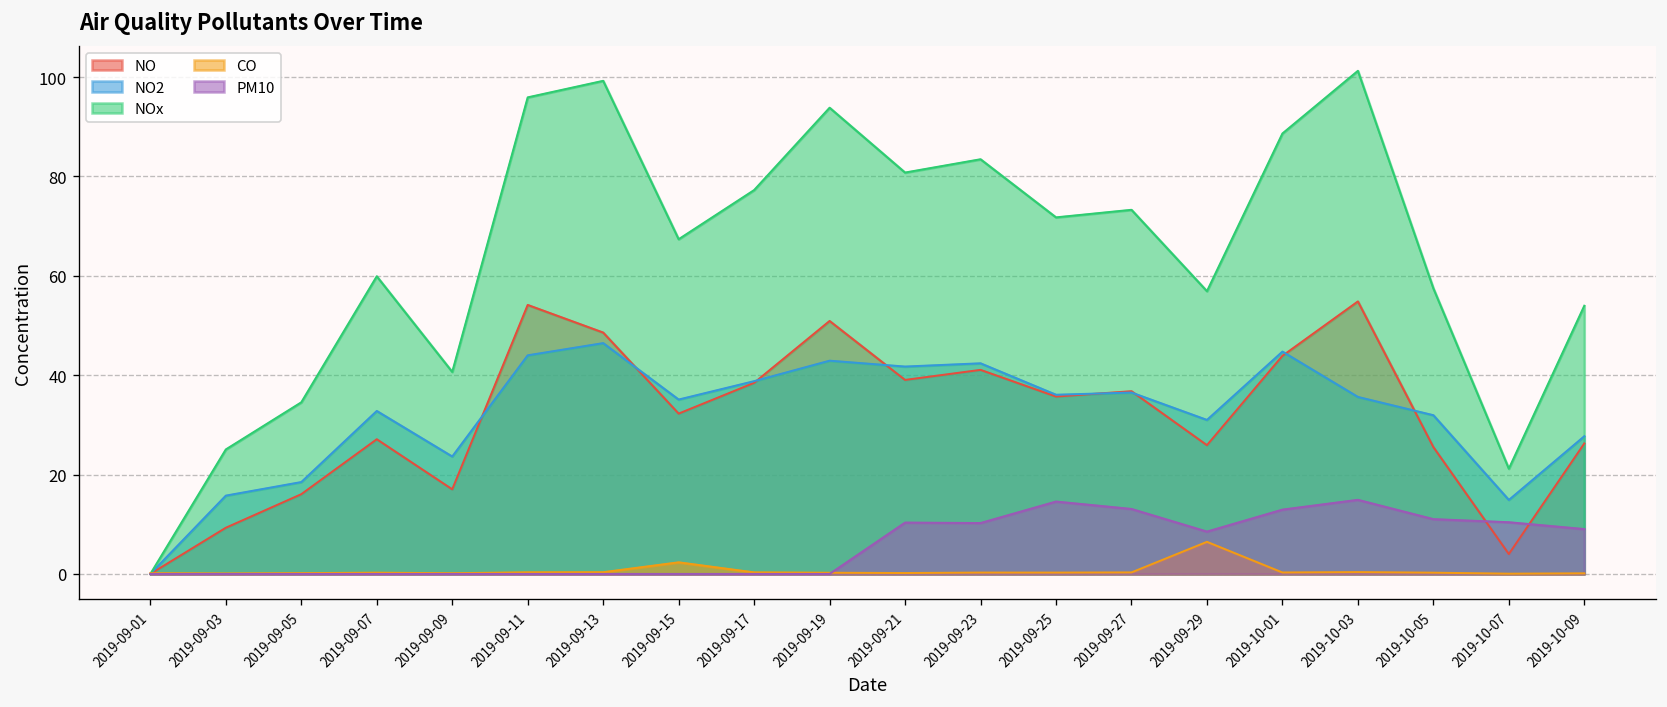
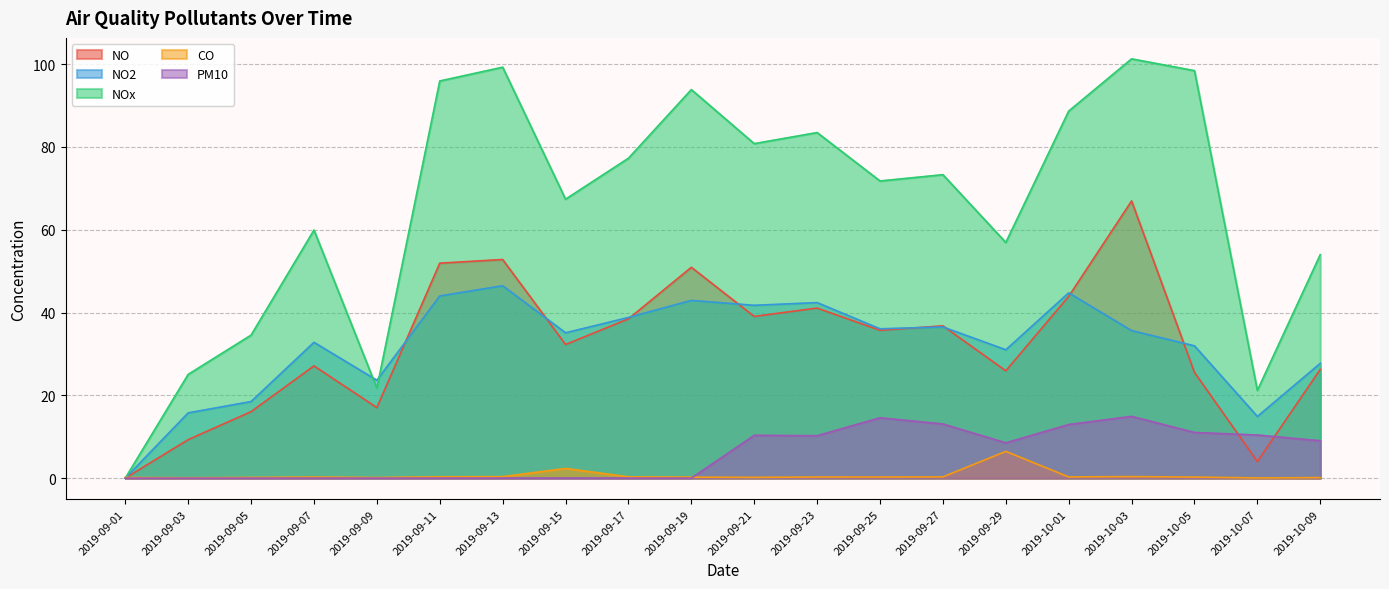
  {
    "NO": {
      "2019-09-03": 9,
      "2019-09-05": 16,
      "2019-09-07": 27,
      "2019-09-09": 17,
-     "2019-09-11": 54,
-     "2019-09-13": 49,
+     "2019-09-11": 52,
+     "2019-09-13": 53,
      "2019-09-15": 32,
      "2019-09-19": 51,
      "2019-09-21": 39,
      "2019-09-23": 41,
      "2019-09-29": 26,
      "2019-10-01": 44,
-     "2019-10-03": 55,
+     "2019-10-03": 67,
      "2019-10-05": 26,
      "2019-10-07": 4,
      "2019-10-09": 26
    },
    "NO2": {
      "2019-09-03": 16,
      "2019-09-05": 18,
      "2019-09-07": 33,
      "2019-09-09": 24,
      "2019-09-11": 44,
      "2019-09-13": 46,
      "2019-09-15": 35,
      "2019-09-19": 43,
      "2019-09-21": 42,
      "2019-09-23": 42,
      "2019-09-29": 31,
      "2019-10-01": 45,
      "2019-10-03": 36,
      "2019-10-05": 32,
      "2019-10-07": 15,
      "2019-10-09": 28
    },
    "NOx": {
      "2019-09-03": 25,
      "2019-09-05": 35,
      "2019-09-07": 60,
-     "2019-09-09": 41,
+     "2019-09-09": 22,
      "2019-09-11": 96,
      "2019-09-13": 99,
      "2019-09-15": 67,
      "2019-09-17": 77,
      "2019-09-19": 94,
      "2019-09-21": 81,
      "2019-09-23": 83,
      "2019-09-25": 72,
      "2019-09-27": 73,
      "2019-09-29": 57,
      "2019-10-01": 89,
      "2019-10-03": 101,
-     "2019-10-05": 57,
+     "2019-10-05": 98,
      "2019-10-07": 21,
      "2019-10-09": 54
    },
    "CO": {
      "2019-09-15": 2,
      "2019-09-21": 0,
      "2019-09-23": 0,
      "2019-09-25": 0,
      "2019-09-27": 0,
      "2019-09-29": 6,
      "2019-10-01": 0,
      "2019-10-03": 0,
      "2019-10-05": 0,
      "2019-10-07": 0,
      "2019-10-09": 0
    },
    "PM10": {
      "2019-09-15": 0,
      "2019-09-21": 10,
      "2019-09-23": 10,
      "2019-09-25": 15,
      "2019-09-27": 13,
      "2019-09-29": 9,
      "2019-10-01": 13,
      "2019-10-03": 15,
      "2019-10-05": 11,
      "2019-10-07": 10,
      "2019-10-09": 9
    }
  }
